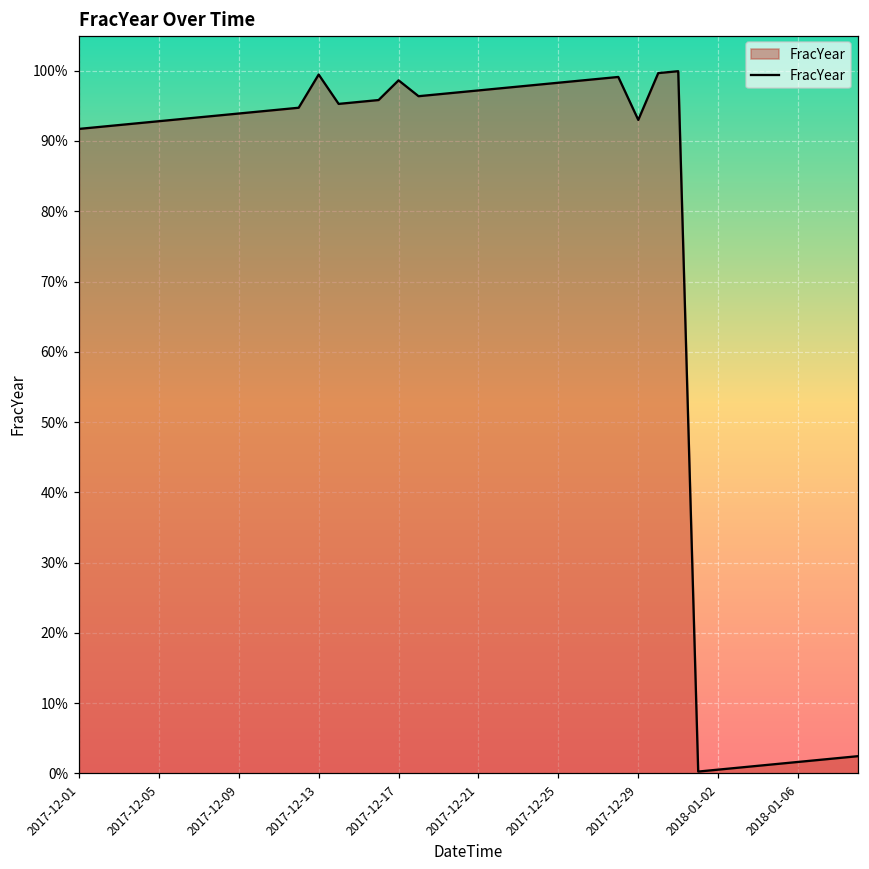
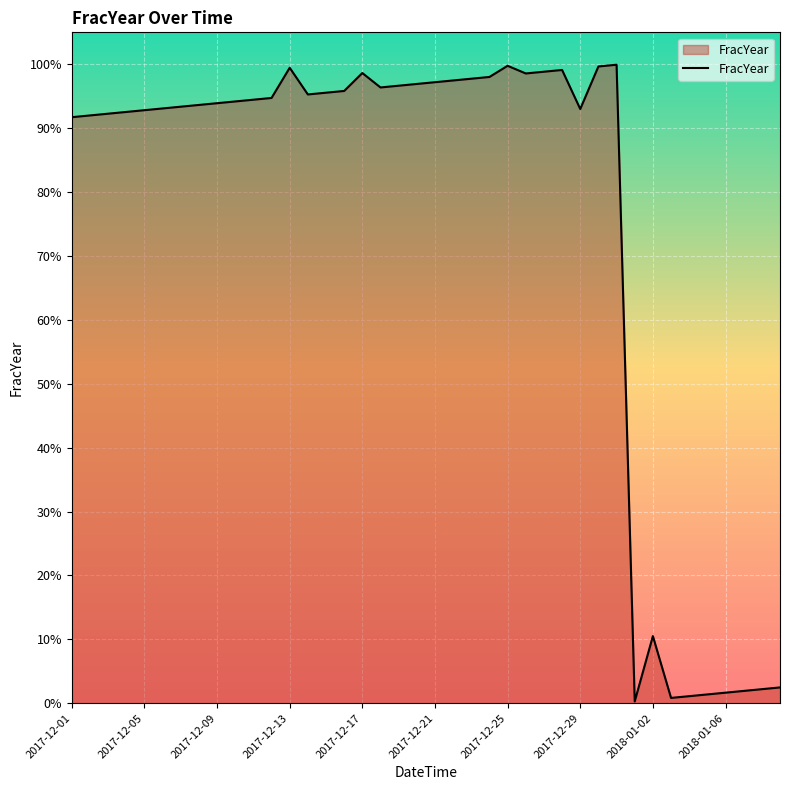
  {
    "2017-12-01": "92%",
    "2017-12-05": "93%",
    "2017-12-09": "94%",
    "2017-12-13": "99%",
    "2017-12-17": "99%",
    "2017-12-21": "97%",
-   "2017-12-25": "98%",
+   "2017-12-25": "100%",
    "2017-12-29": "93%",
-   "2018-01-02": "1%",
+   "2018-01-02": "10%",
    "2018-01-06": "2%"
  }
